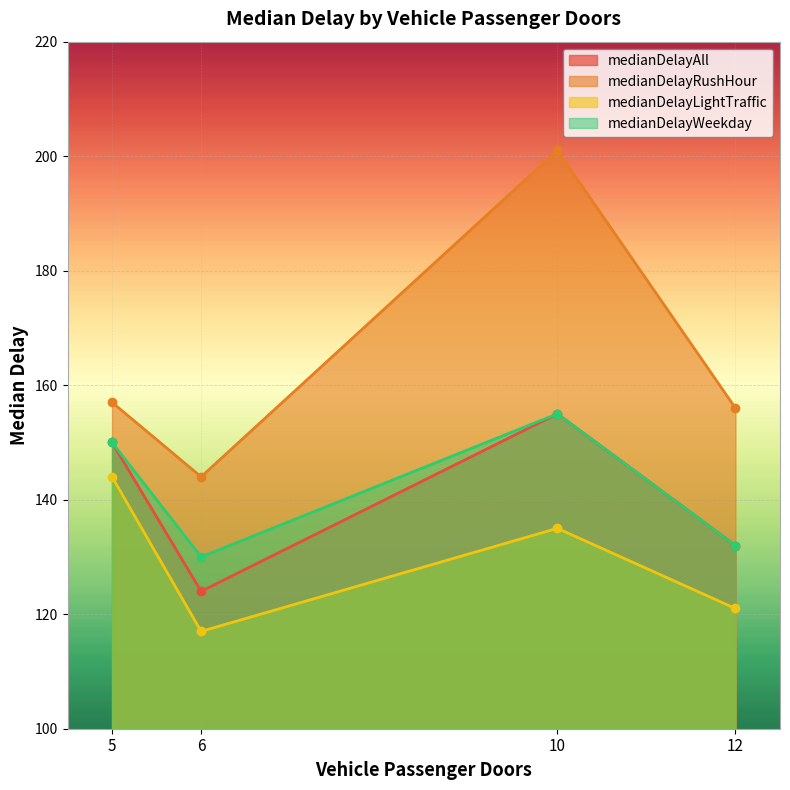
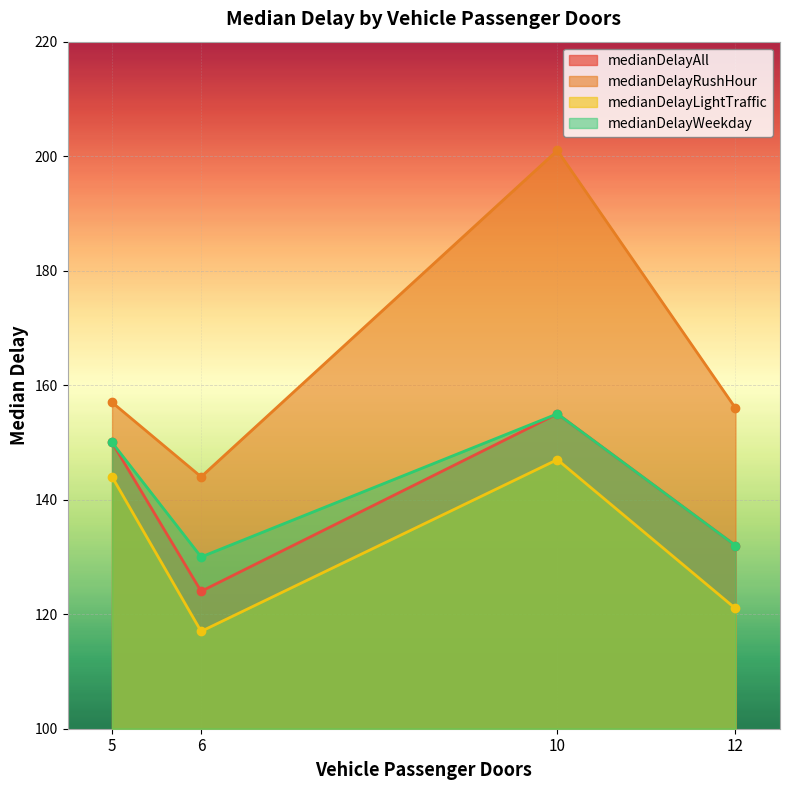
  {
    "medianDelayLightTraffic": {
      "5": 144,
      "6": 117,
-     "10": 135,
+     "10": 147,
      "12": 121
    },
    "medianDelayWeekday": {
      "6": 130
    }
  }
